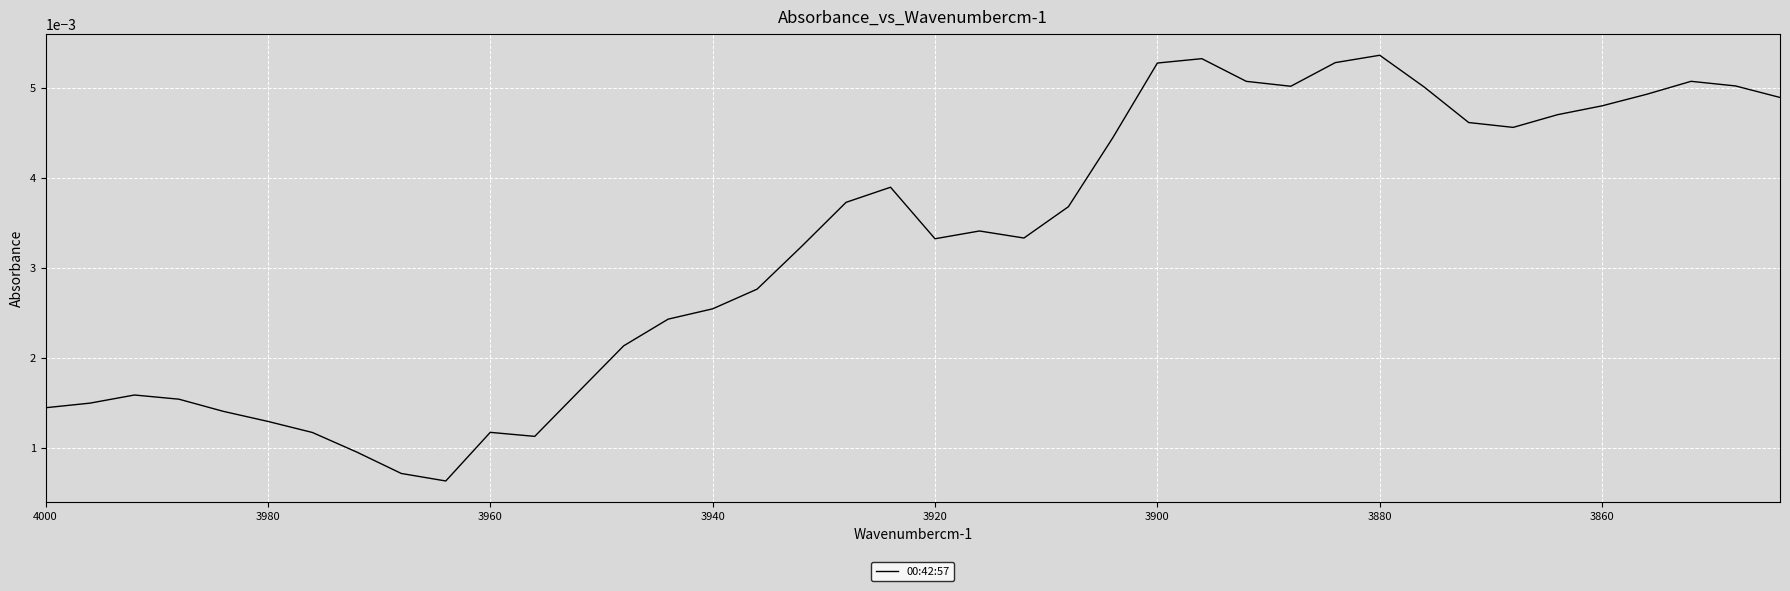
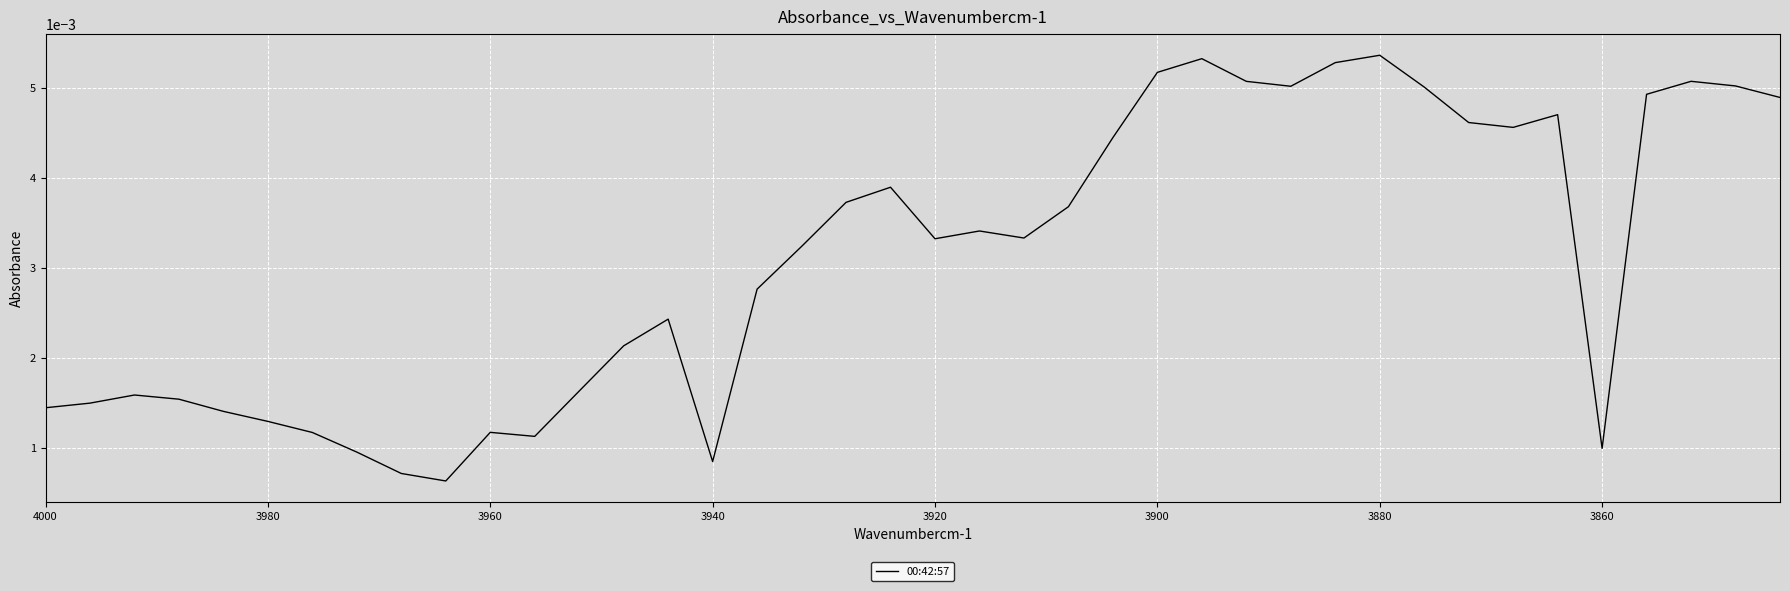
  {
    "4000": 0.0014,
    "3980": 0.0013,
    "3960": 0.0012,
-   "3940": 0.0025,
+   "3940": 0.0008,
    "3920": 0.0033,
-   "3900": 0.0053,
+   "3900": 0.0052,
    "3880": 0.0054,
-   "3860": 0.0048
+   "3860": 0.0010
  }
